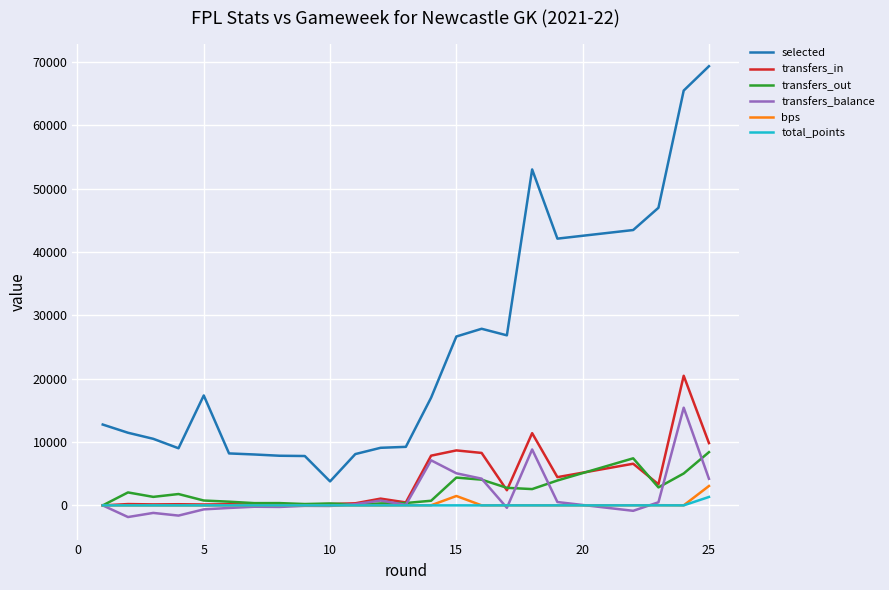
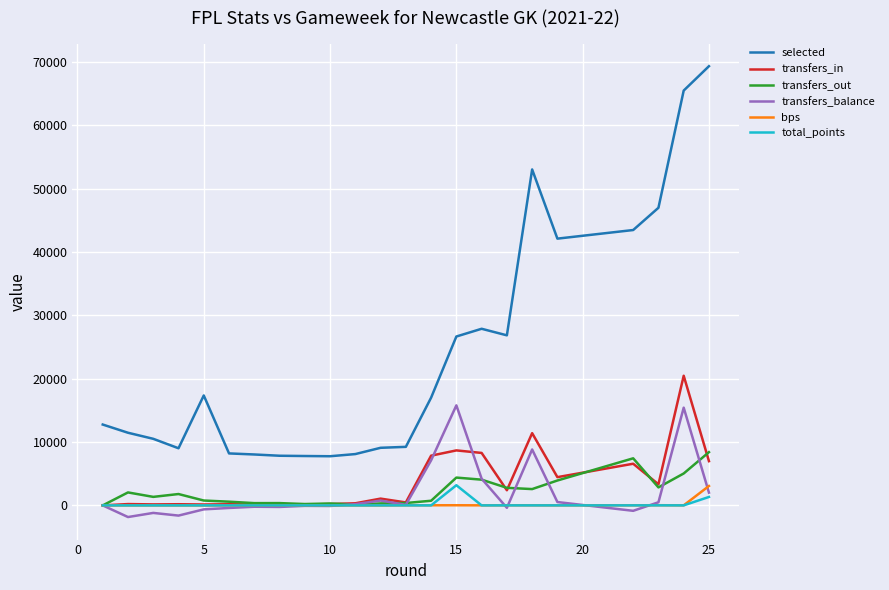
  {
    "selected": {
      "5": 17000,
-     "10": 4000,
+     "10": 8000,
      "15": 27000,
      "25": 69000
    },
    "transfers_in": {
      "15": 9000,
-     "25": 10000
+     "25": 7000
    },
    "transfers_out": {
      "5": 1000,
      "15": 4000,
      "25": 8000
    },
    "transfers_balance": {
      "5": -1000,
-     "15": 5000,
-     "25": 4000
+     "15": 16000,
+     "25": 2000
    },
    "bps": {
-     "15": 1000,
+     "15": 0,
      "25": 3000
    },
    "total_points": {
-     "15": 0,
+     "15": 3000,
      "25": 1000
    }
  }
